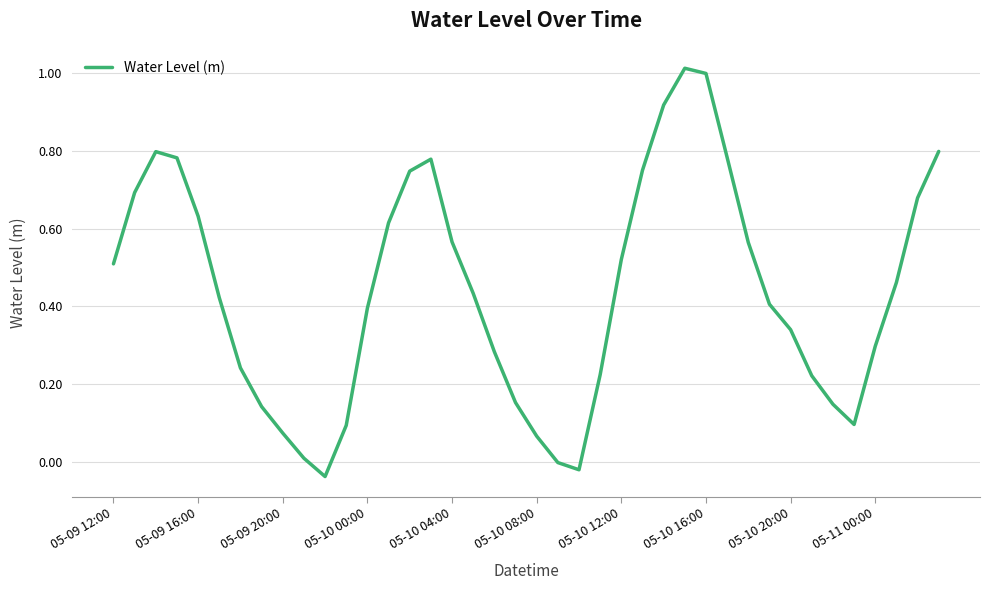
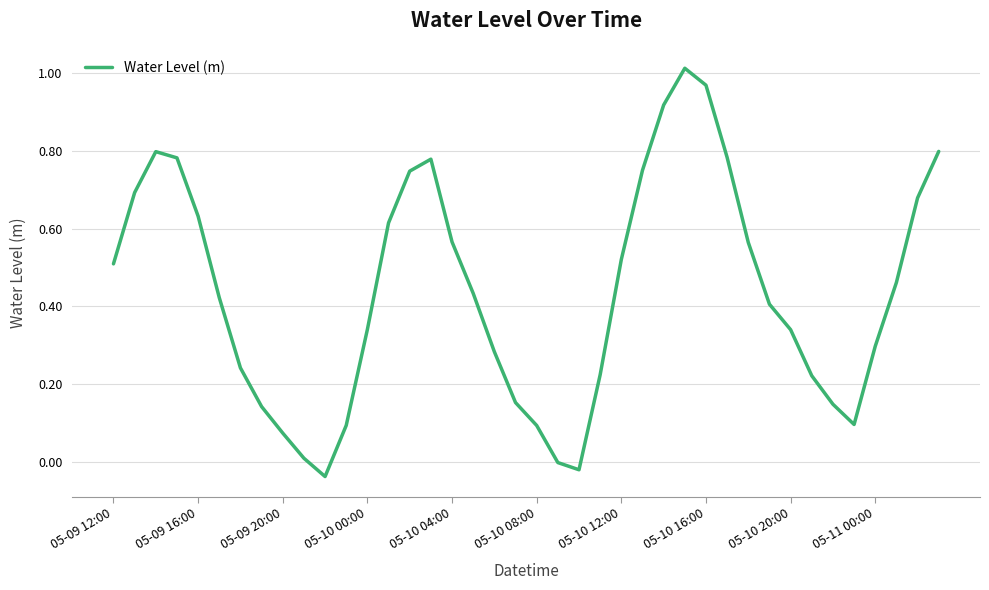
  {
    "05-09 12:00": 0.51,
    "05-09 16:00": 0.63,
    "05-09 20:00": 0.07,
-   "05-10 00:00": 0.40,
+   "05-10 00:00": 0.34,
    "05-10 04:00": 0.57,
-   "05-10 08:00": 0.07,
+   "05-10 08:00": 0.09,
    "05-10 12:00": 0.52,
-   "05-10 16:00": 1.00,
+   "05-10 16:00": 0.97,
    "05-10 20:00": 0.34,
    "05-11 00:00": 0.30
  }
